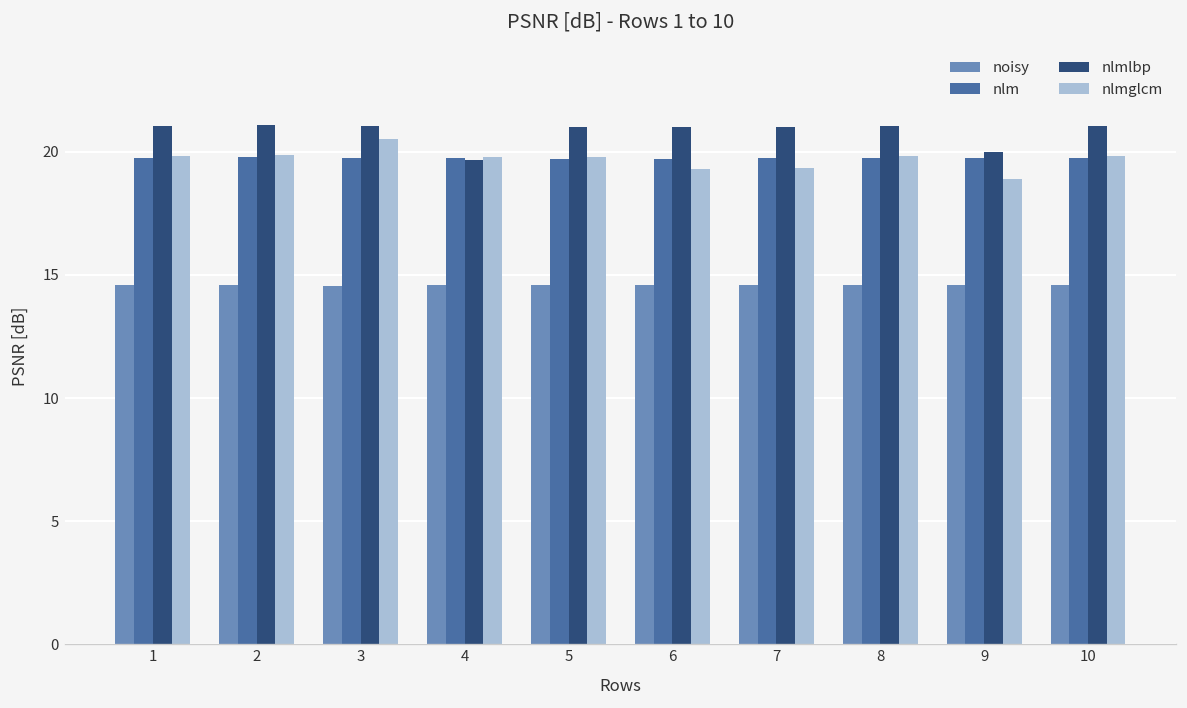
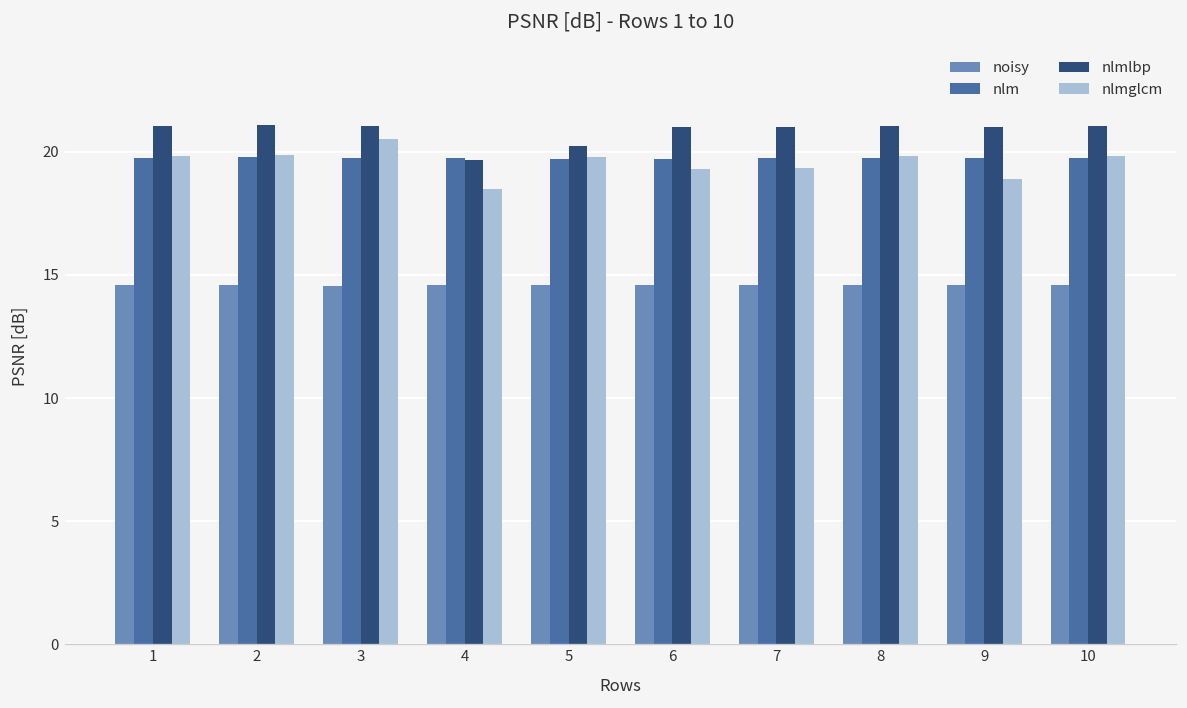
  {
    "nlmlbp": {
      "1": 21.1,
      "2": 21.1,
      "3": 21.0,
      "4": 19.7,
-     "5": 21.0,
+     "5": 20.2,
      "6": 21.0,
      "7": 21.0,
      "8": 21.0,
-     "9": 20.0,
+     "9": 21.0,
      "10": 21.0
    },
    "nlmglcm": {
      "1": 19.8,
      "2": 19.9,
      "3": 20.5,
-     "4": 19.8,
+     "4": 18.5,
      "5": 19.8,
      "6": 19.3,
      "7": 19.3,
      "8": 19.8,
      "9": 18.9,
      "10": 19.8
    }
  }
